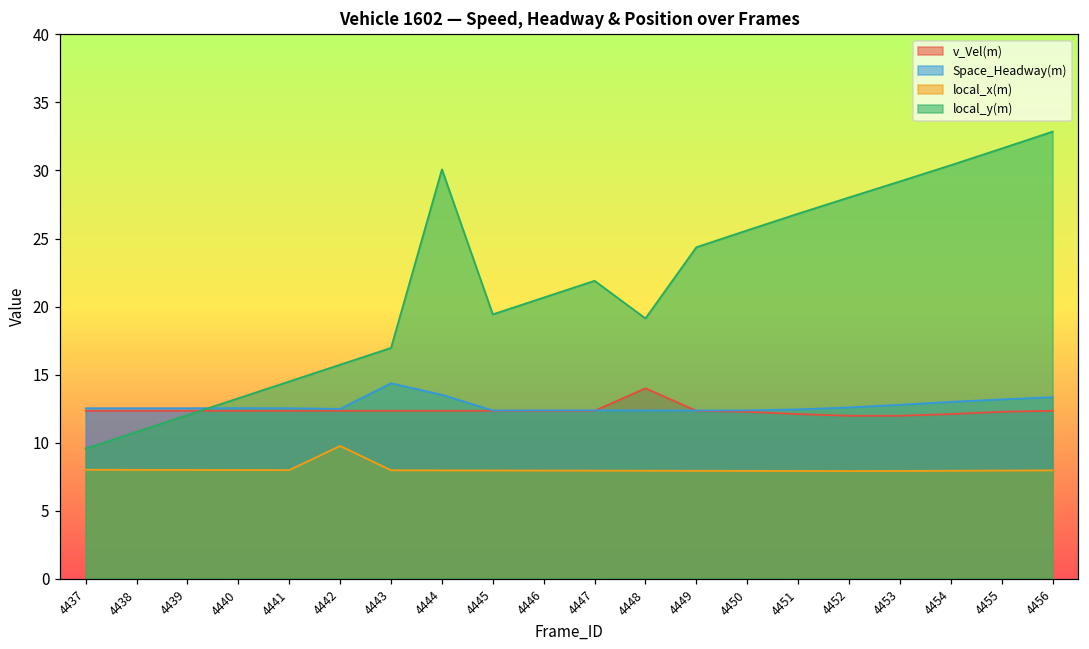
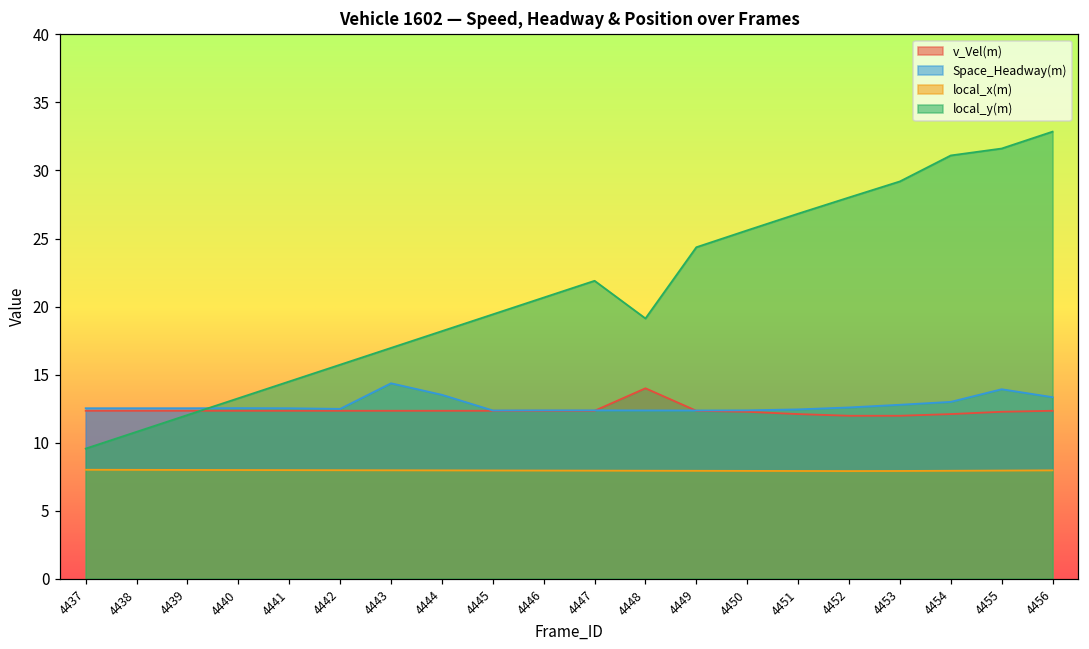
  {
    "v_Vel(m)": {
      "4443": 12.3,
      "4444": 12.3,
      "4448": 14.0,
      "4451": 12.1,
      "4452": 12.0,
      "4453": 12.0,
      "4454": 12.1,
      "4455": 12.3,
      "4456": 12.3
    },
    "Space_Headway(m)": {
      "4443": 14.4,
      "4444": 13.5,
      "4448": 12.4,
      "4451": 12.4,
      "4452": 12.6,
      "4453": 12.8,
      "4454": 13.0,
-     "4455": 13.2,
+     "4455": 13.9,
      "4456": 13.3
    },
    "local_x(m)": {
      "4437": 8.0,
      "4438": 8.0,
      "4439": 8.0,
      "4440": 8.0,
      "4441": 8.0,
-     "4442": 9.7,
+     "4442": 8.0,
      "4443": 8.0,
      "4444": 8.0,
      "4445": 7.9,
      "4446": 7.9,
      "4447": 7.9,
      "4448": 7.9,
      "4449": 7.9,
      "4450": 7.9,
      "4451": 7.9,
      "4452": 7.9,
      "4453": 7.9,
      "4454": 7.9,
      "4455": 7.9,
      "4456": 8.0
    },
    "local_y(m)": {
      "4437": 9.6,
      "4438": 10.8,
      "4439": 12.0,
      "4440": 13.3,
      "4441": 14.5,
      "4442": 15.7,
      "4443": 17.0,
-     "4444": 30.1,
+     "4444": 18.2,
      "4445": 19.4,
      "4446": 20.7,
      "4447": 21.9,
      "4448": 19.1,
      "4449": 24.4,
      "4450": 25.6,
      "4451": 26.8,
      "4452": 28.0,
      "4453": 29.2,
-     "4454": 30.4,
+     "4454": 31.1,
      "4455": 31.6,
      "4456": 32.9
    }
  }
